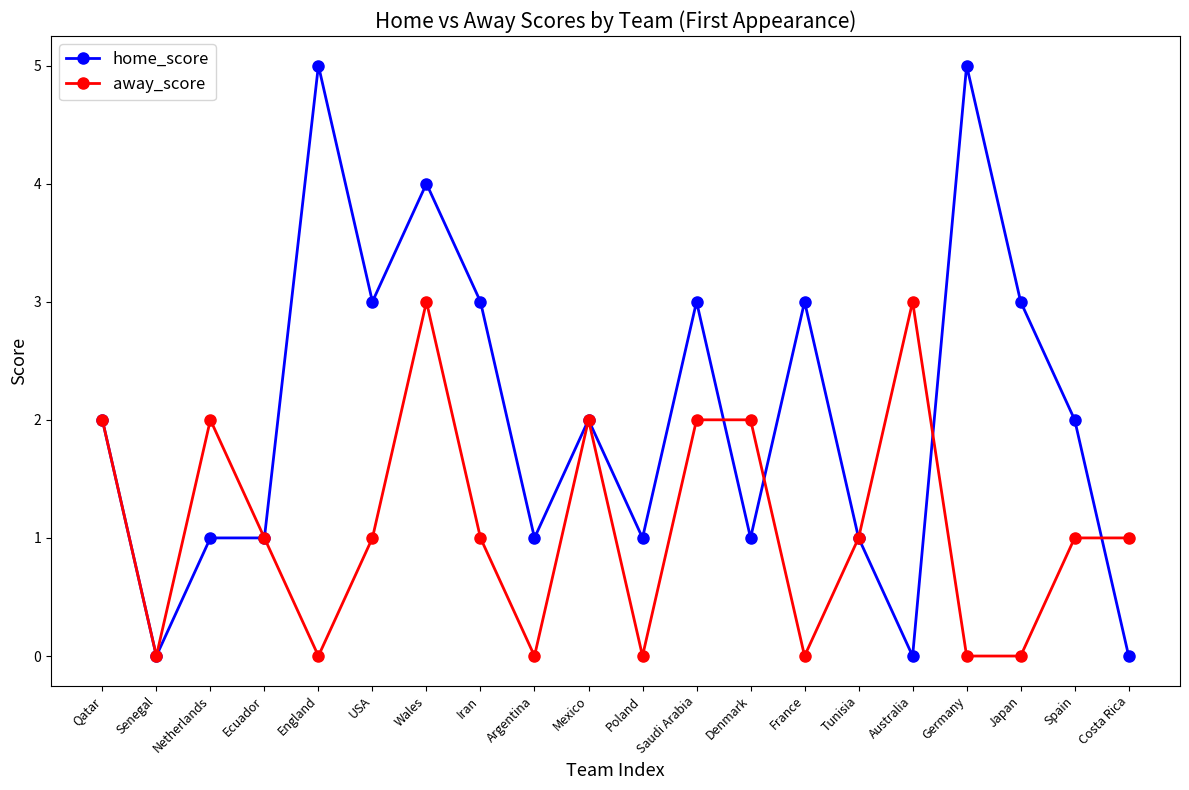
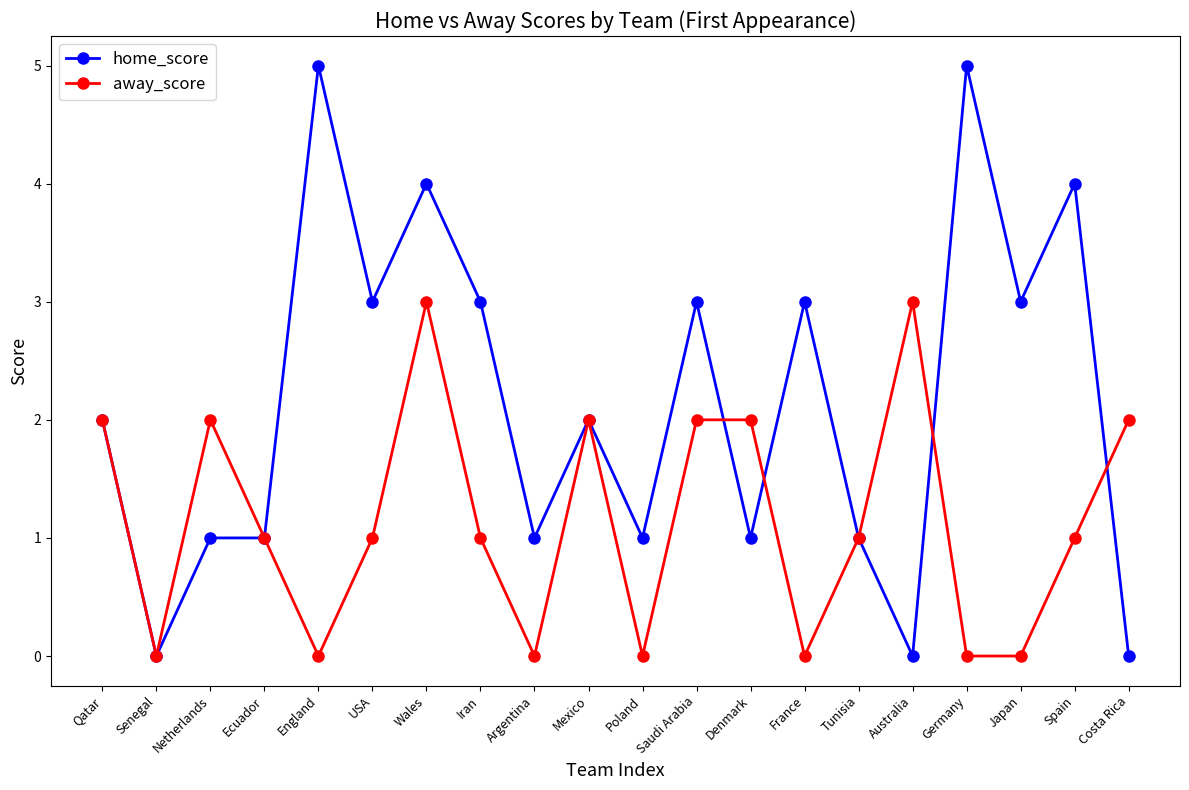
  {
    "home_score": {
      "Netherlands": 1,
      "England": 5,
      "USA": 3,
      "Wales": 4,
      "Iran": 3,
      "Argentina": 1,
      "Poland": 1,
      "Saudi Arabia": 3,
      "Denmark": 1,
      "France": 3,
      "Australia": 0,
      "Germany": 5,
      "Japan": 3,
-     "Spain": 2,
+     "Spain": 4,
      "Costa Rica": 0
    },
    "away_score": {
      "Netherlands": 2,
      "England": 0,
      "USA": 1,
      "Wales": 3,
      "Iran": 1,
      "Argentina": 0,
      "Poland": 0,
      "Saudi Arabia": 2,
      "Denmark": 2,
      "France": 0,
      "Australia": 3,
      "Germany": 0,
      "Japan": 0,
      "Spain": 1,
-     "Costa Rica": 1
+     "Costa Rica": 2
    }
  }
